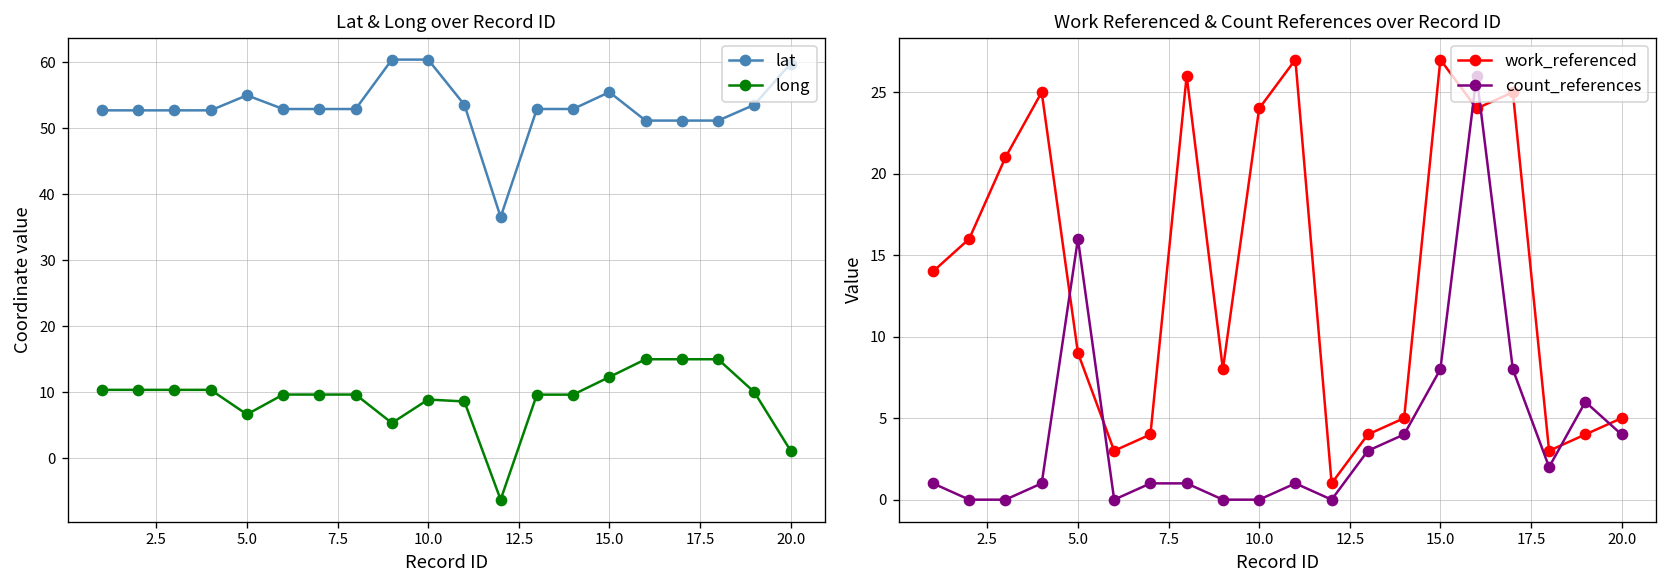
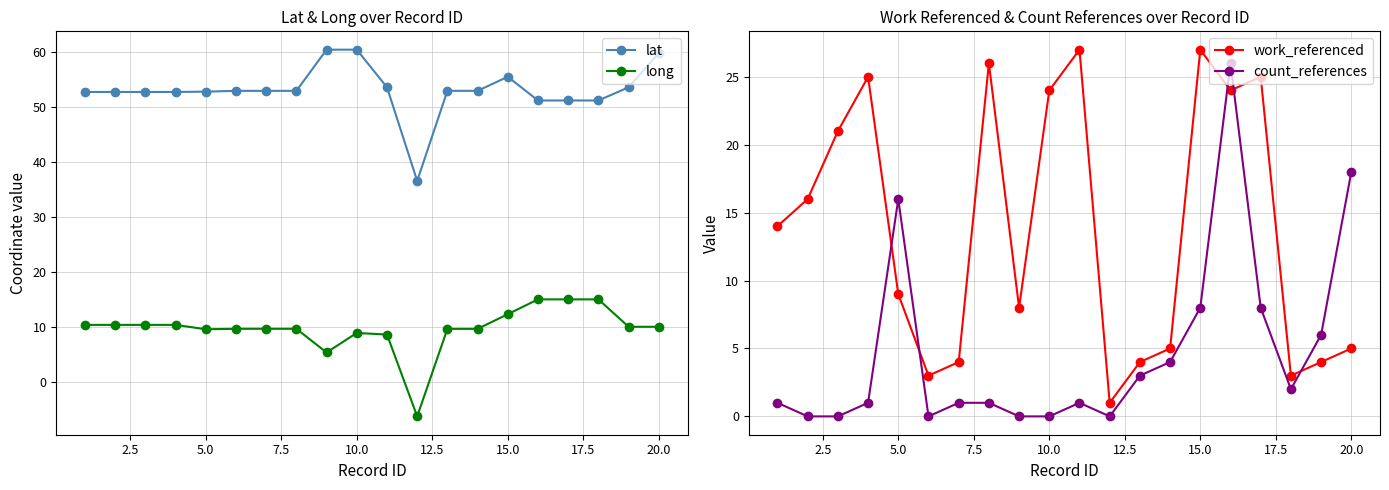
  {
    "Lat & Long over Record ID": {
      "lat": {
-       "5.0": 55,
+       "5.0": 53,
        "10.0": 60,
        "15.0": 55
      },
      "long": {
-       "5.0": 7,
+       "5.0": 10,
        "10.0": 9,
        "15.0": 12,
-       "20.0": 1
+       "20.0": 10
      }
    },
    "Work Referenced & Count References over Record ID": {
      "work_referenced": {
        "5.0": 9,
        "10.0": 24,
        "15.0": 27,
        "20.0": 5
      },
      "count_references": {
        "5.0": 16,
        "10.0": 0,
        "15.0": 8,
-       "20.0": 4
+       "20.0": 18
      }
    }
  }
